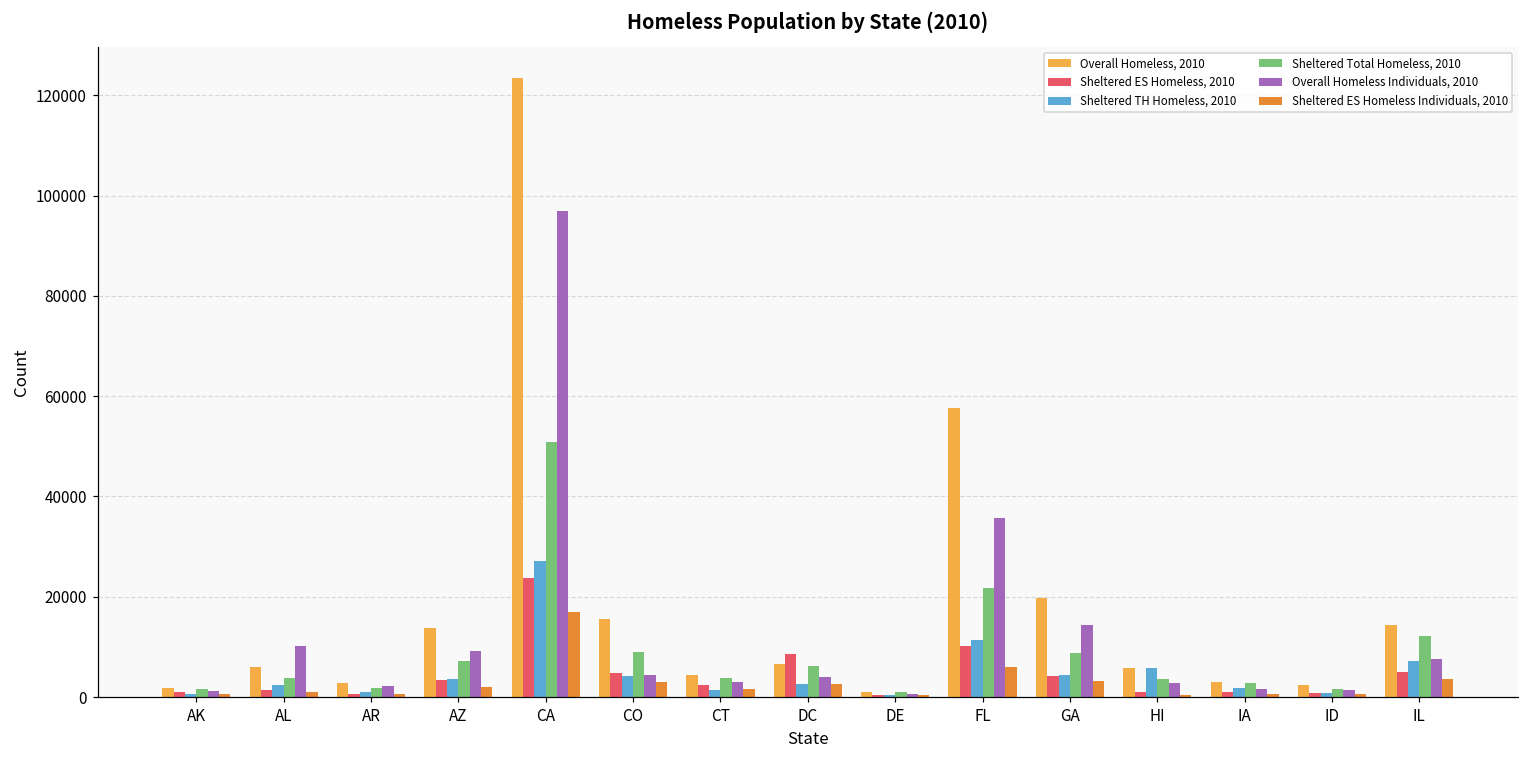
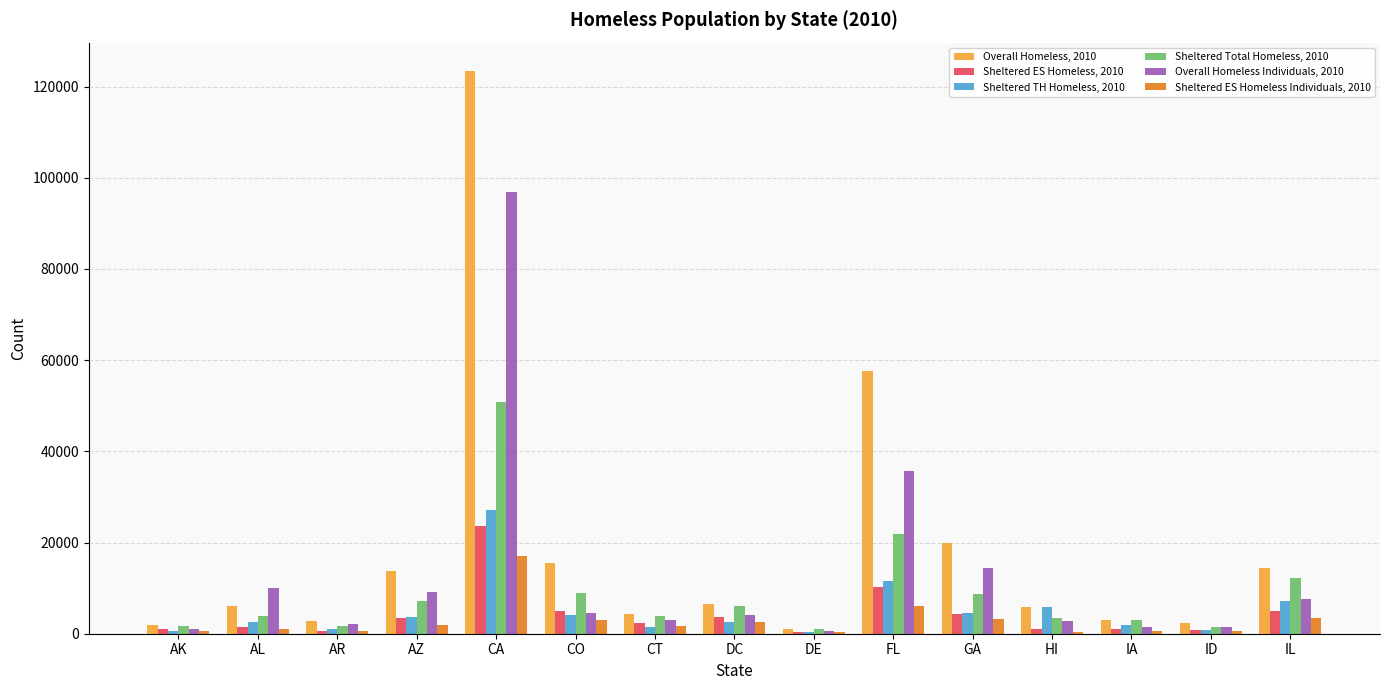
  {
    "Sheltered ES Homeless, 2010": {
      "AK": 1000,
      "AL": 1000,
      "AR": 1000,
      "AZ": 4000,
      "CA": 24000,
      "CO": 5000,
      "CT": 2000,
-     "DC": 9000,
+     "DC": 4000,
      "FL": 10000,
      "GA": 4000,
      "HI": 1000,
      "IA": 1000,
      "ID": 1000,
      "IL": 5000
    },
    "Sheltered TH Homeless, 2010": {
      "AK": 1000,
      "AL": 2000,
      "AR": 1000,
      "AZ": 4000,
      "CA": 27000,
      "CO": 4000,
      "CT": 2000,
      "DC": 3000,
      "FL": 11000,
      "GA": 4000,
      "HI": 6000,
      "IA": 2000,
      "ID": 1000,
      "IL": 7000
    },
    "Sheltered Total Homeless, 2010": {
      "AK": 2000,
      "AL": 4000,
      "AR": 2000,
      "AZ": 7000,
      "CA": 51000,
      "CO": 9000,
      "CT": 4000,
      "DC": 6000,
      "DE": 1000,
      "FL": 22000,
      "GA": 9000,
      "HI": 4000,
      "IA": 3000,
      "ID": 2000,
      "IL": 12000
    },
    "Overall Homeless Individuals, 2010": {
      "AK": 1000,
      "AL": 10000,
      "AR": 2000,
      "AZ": 9000,
      "CA": 97000,
      "CO": 4000,
      "CT": 3000,
      "DC": 4000,
      "DE": 1000,
      "FL": 36000,
      "GA": 14000,
      "HI": 3000,
      "IA": 2000,
      "ID": 1000,
      "IL": 8000
    }
  }
